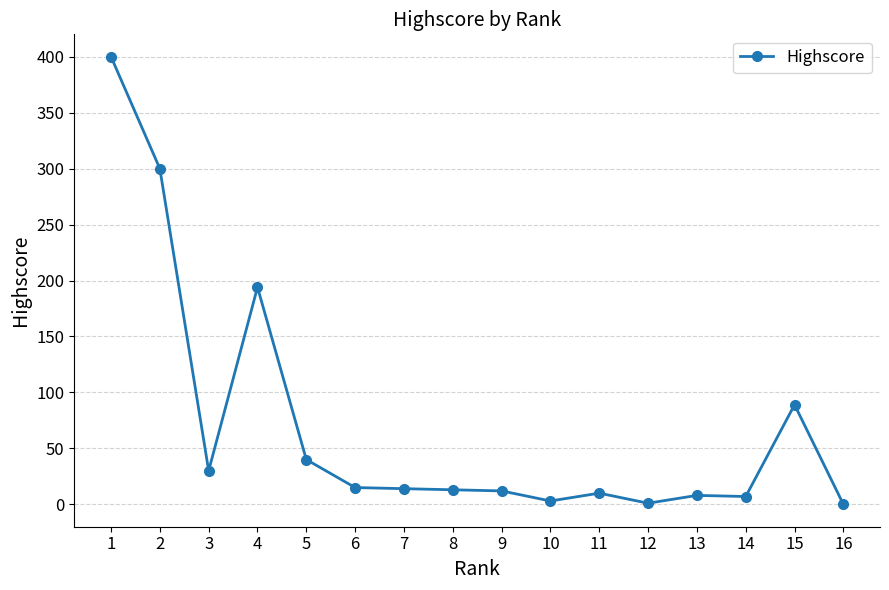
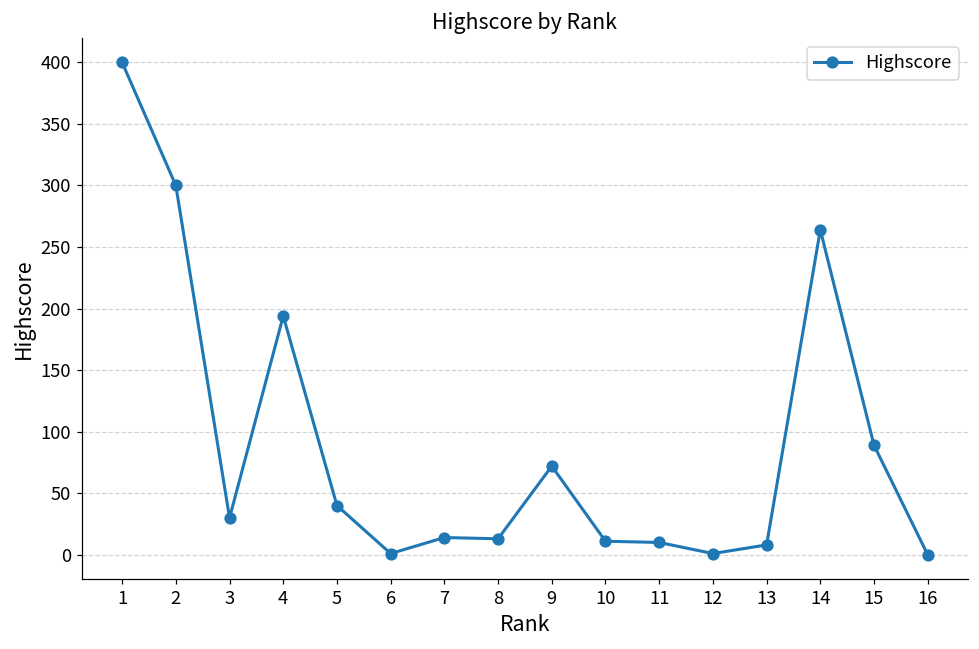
  {
    "1": 400,
    "2": 300,
    "3": 30,
    "4": 194,
    "5": 40,
-   "6": 15,
+   "6": 1,
    "7": 14,
    "8": 13,
-   "9": 12,
-   "10": 3,
+   "9": 72,
+   "10": 11,
    "11": 10,
    "12": 1,
    "13": 8,
-   "14": 7,
+   "14": 264,
    "15": 89,
    "16": 0
  }
